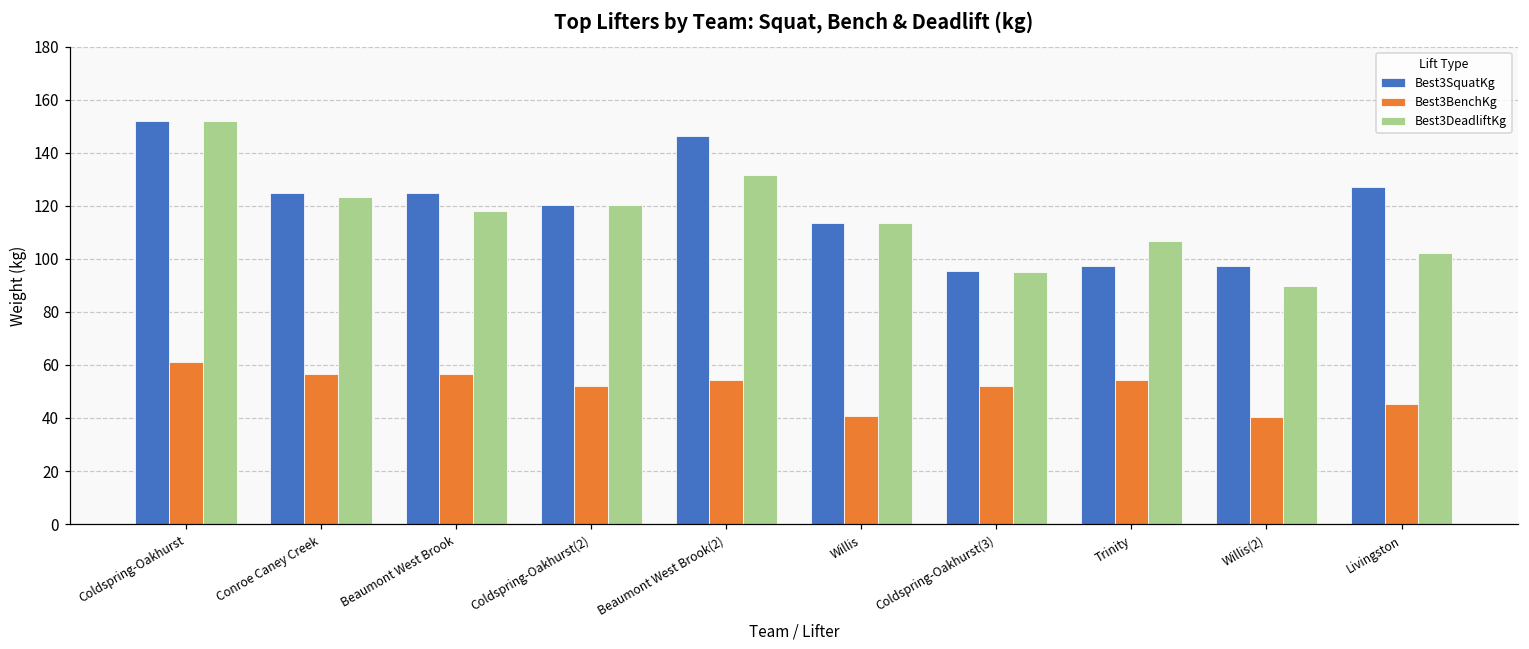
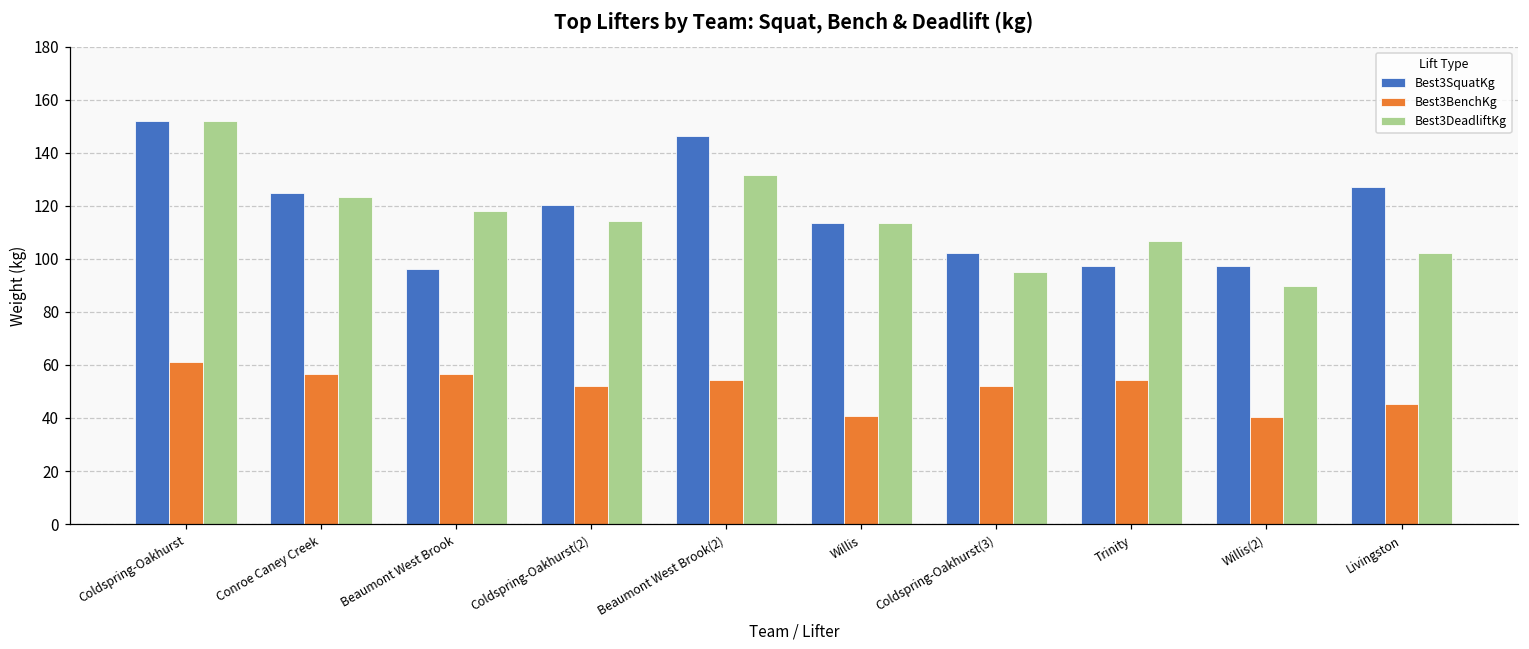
  {
    "Best3SquatKg": {
      "Coldspring-Oakhurst": 152,
      "Conroe Caney Creek": 125,
-     "Beaumont West Brook": 125,
+     "Beaumont West Brook": 96,
      "Coldspring-Oakhurst(2)": 120,
      "Beaumont West Brook(2)": 146,
      "Willis": 113,
-     "Coldspring-Oakhurst(3)": 96,
+     "Coldspring-Oakhurst(3)": 102,
      "Trinity": 97,
      "Willis(2)": 98,
      "Livingston": 127
    },
    "Best3BenchKg": {
      "Coldspring-Oakhurst": 61,
      "Conroe Caney Creek": 57,
      "Beaumont West Brook": 57,
      "Coldspring-Oakhurst(2)": 52,
      "Beaumont West Brook(2)": 54,
      "Willis": 41,
      "Coldspring-Oakhurst(3)": 52,
      "Trinity": 54,
      "Willis(2)": 40,
      "Livingston": 45
    },
    "Best3DeadliftKg": {
      "Coldspring-Oakhurst": 152,
      "Conroe Caney Creek": 123,
      "Beaumont West Brook": 118,
-     "Coldspring-Oakhurst(2)": 120,
+     "Coldspring-Oakhurst(2)": 115,
      "Beaumont West Brook(2)": 132,
      "Willis": 113,
      "Coldspring-Oakhurst(3)": 95,
      "Trinity": 107,
      "Willis(2)": 90,
      "Livingston": 102
    }
  }
